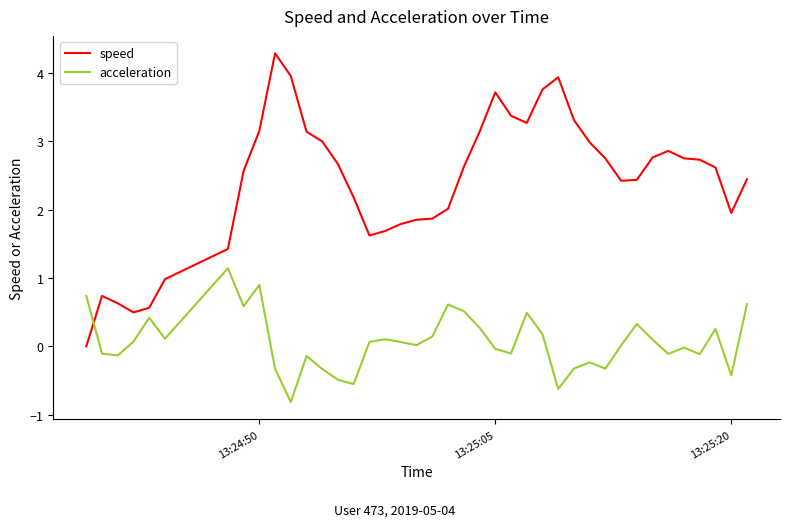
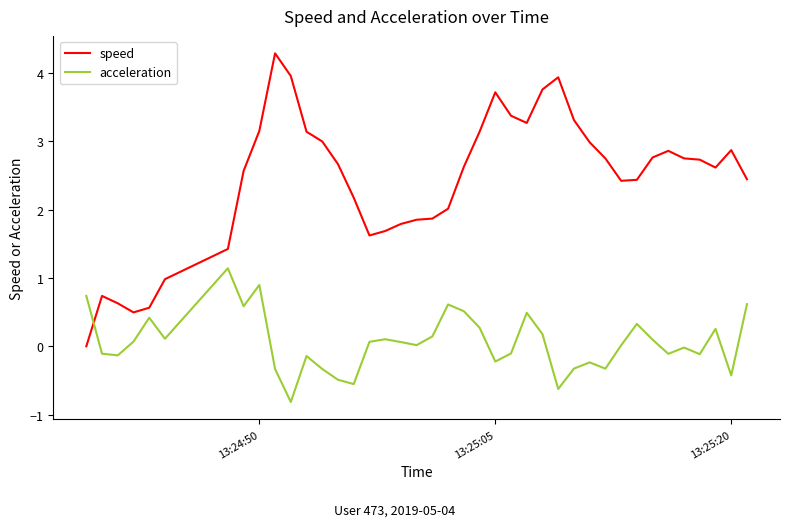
  {
    "speed": {
      "13:24:50": 3.2,
      "13:25:05": 3.7,
-     "13:25:20": 2.0
+     "13:25:20": 2.9
    },
    "acceleration": {
      "13:24:50": 0.9,
-     "13:25:05": 0.0,
+     "13:25:05": -0.2,
      "13:25:20": -0.4
    }
  }
